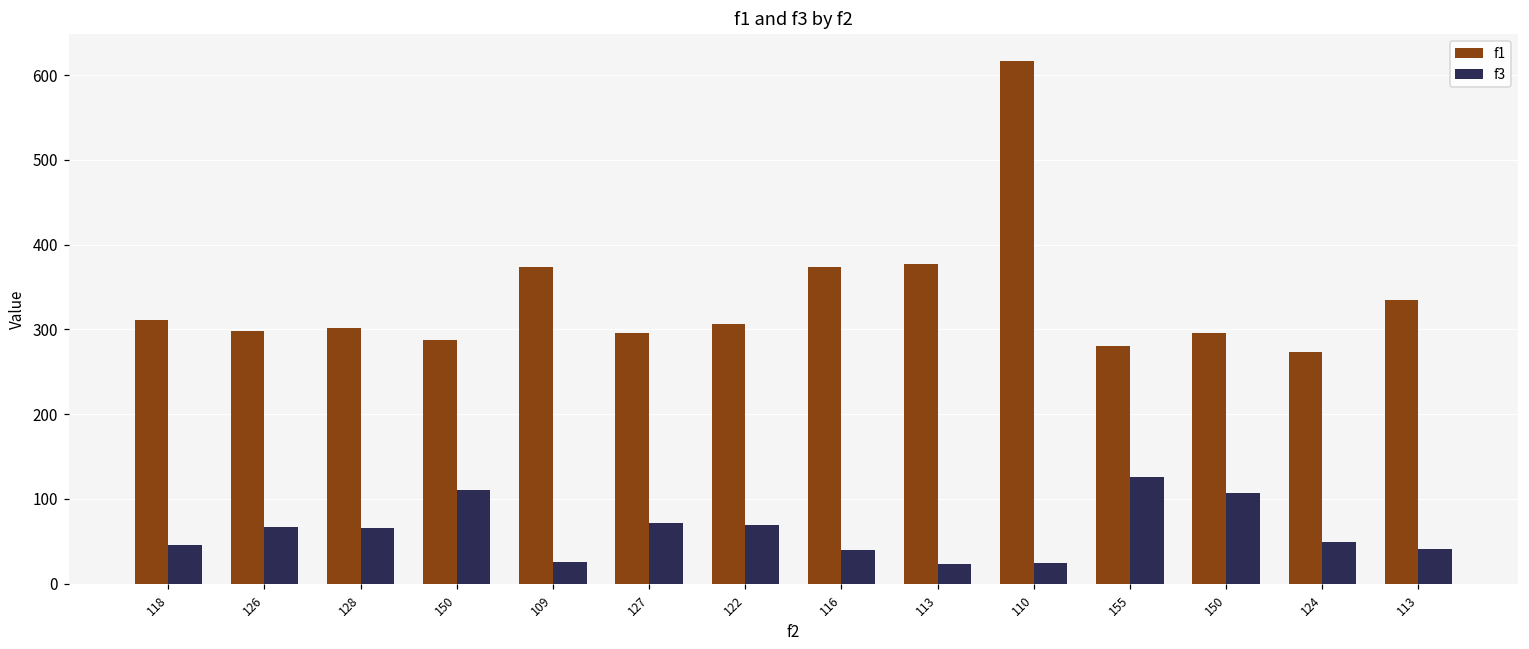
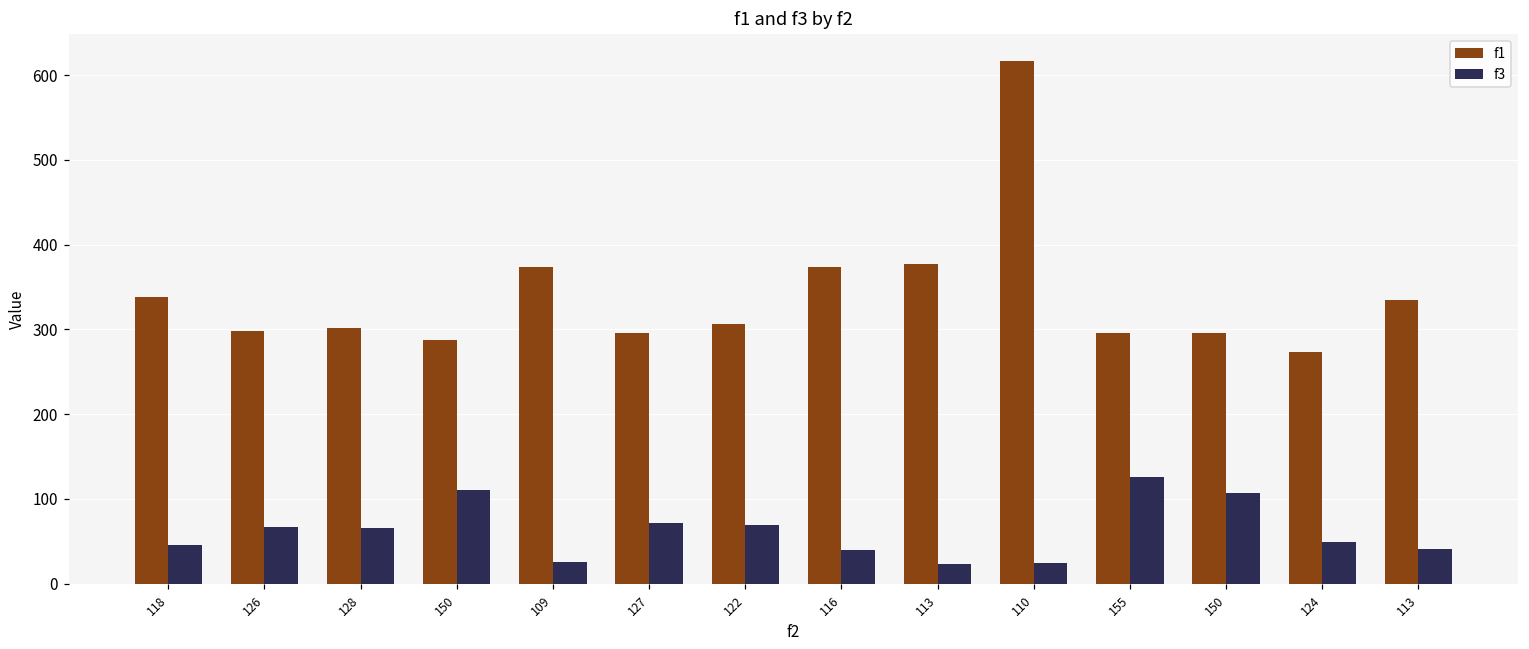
  {
    "f1": {
-     "118": 310,
+     "118": 340,
      "126": 300,
      "128": 300,
      "109": 370,
      "127": 300,
      "122": 310,
      "116": 370,
      "110": 620,
-     "155": 280,
+     "155": 300,
      "124": 270
    },
    "f3": {
      "118": 50,
      "126": 70,
      "128": 70,
      "109": 30,
      "127": 70,
      "122": 70,
      "116": 40,
      "110": 20,
      "155": 130,
      "124": 50
    }
  }
